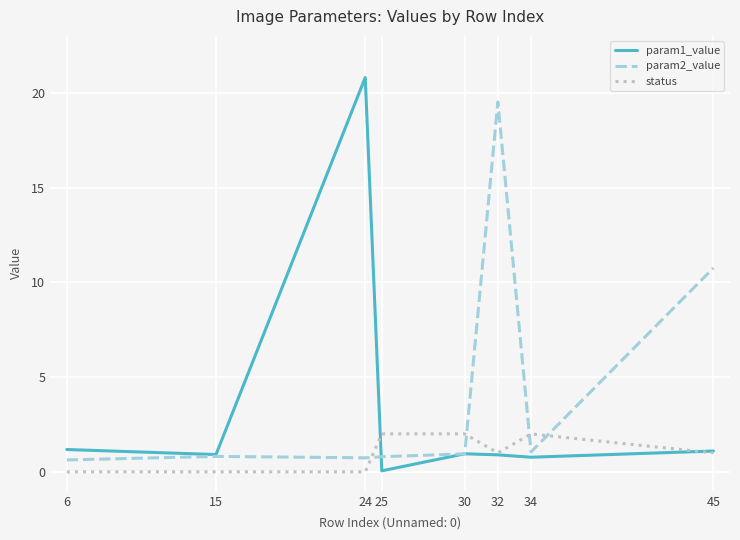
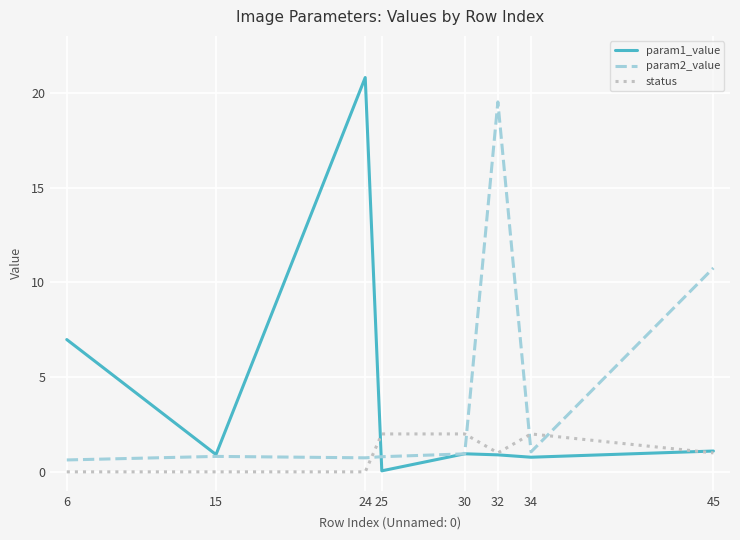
  {
    "param1_value": {
-     "6": 1.2,
+     "6": 7.0,
      "24": 20.8,
      "25": 0.1,
      "34": 0.8
    }
  }
